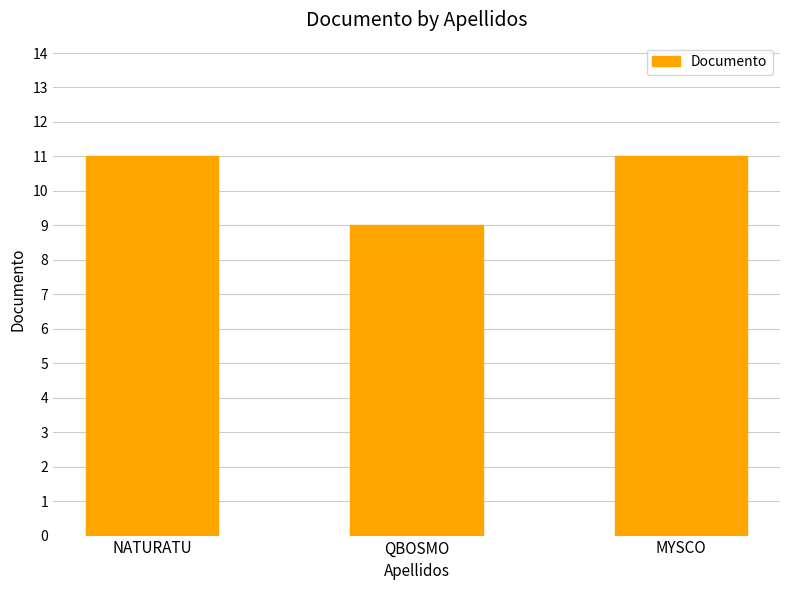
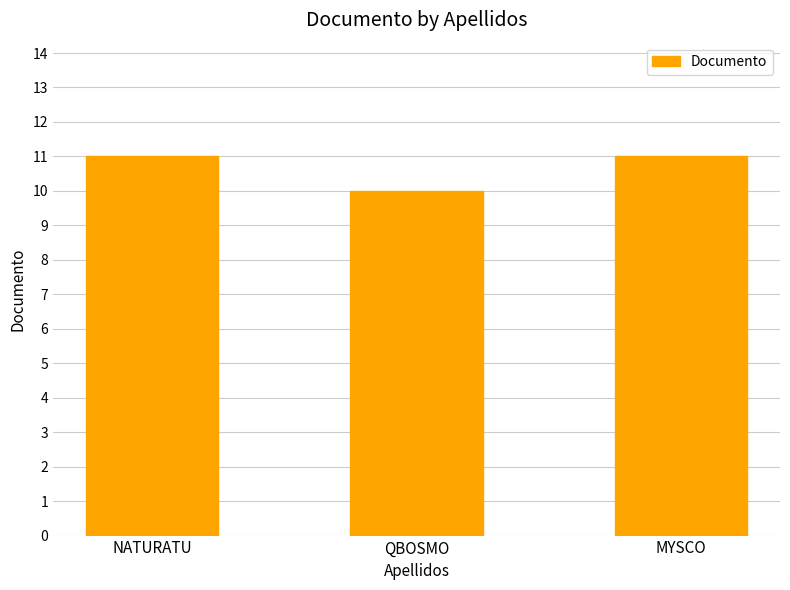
  {
    "NATURATU": 11,
-   "QBOSMO": 9,
+   "QBOSMO": 10,
    "MYSCO": 11
  }
